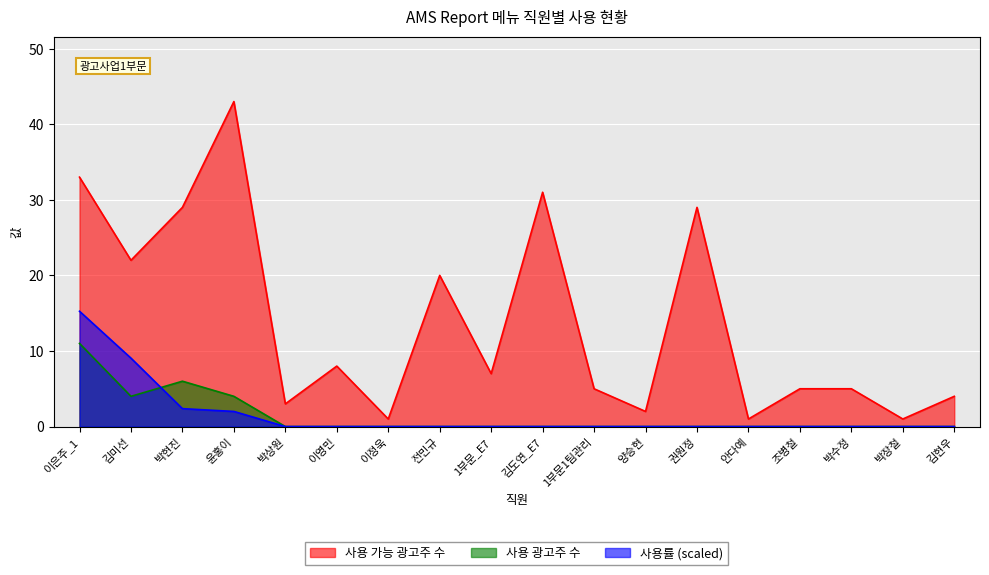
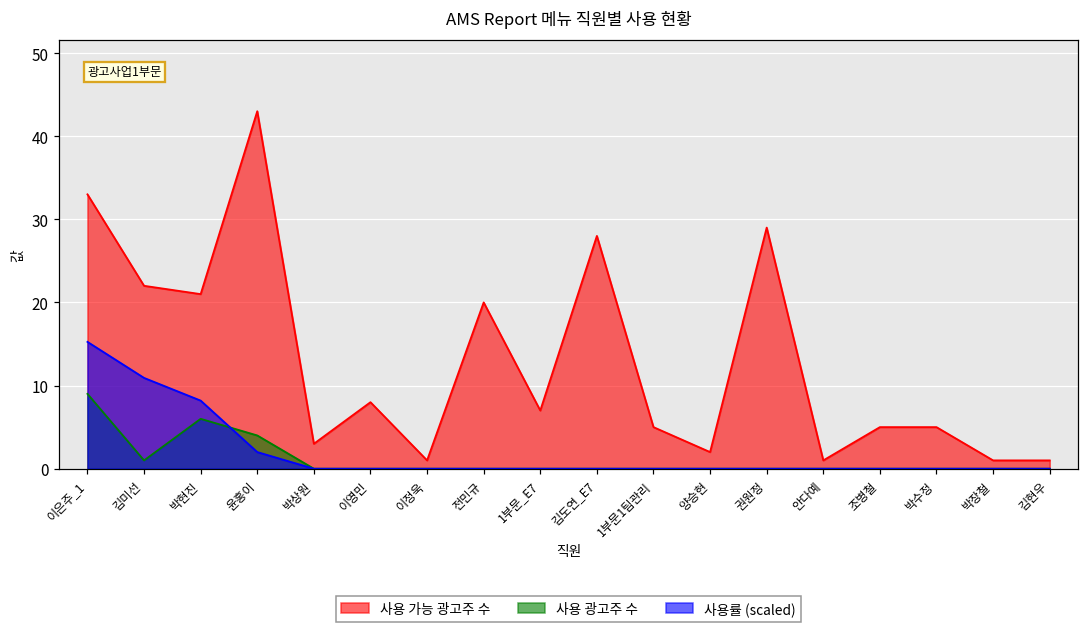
  {
    "사용 가능 광고주 수": {
      "이은주_1": 33,
      "김미선": 22,
-     "박현진": 29,
+     "박현진": 21,
      "윤홍이": 43,
      "박상원": 3,
      "이영민": 8,
      "이정욱": 1,
      "전민규": 20,
      "1부문_E7": 7,
-     "김도연_E7": 31,
+     "김도연_E7": 28,
      "1부문1팀관리": 5,
      "양승현": 2,
      "권원정": 29,
      "안다예": 1,
      "조병철": 5,
      "박수정": 5,
      "박장철": 1,
-     "김현우": 4
+     "김현우": 1
    },
    "사용 광고주 수": {
-     "이은주_1": 11,
-     "김미선": 4,
+     "이은주_1": 9,
+     "김미선": 1,
      "박현진": 6,
      "윤홍이": 4
    },
    "사용률 (scaled)": {
      "이은주_1": 15,
-     "김미선": 9,
-     "박현진": 2,
+     "김미선": 11,
+     "박현진": 8,
      "윤홍이": 2
    }
  }
